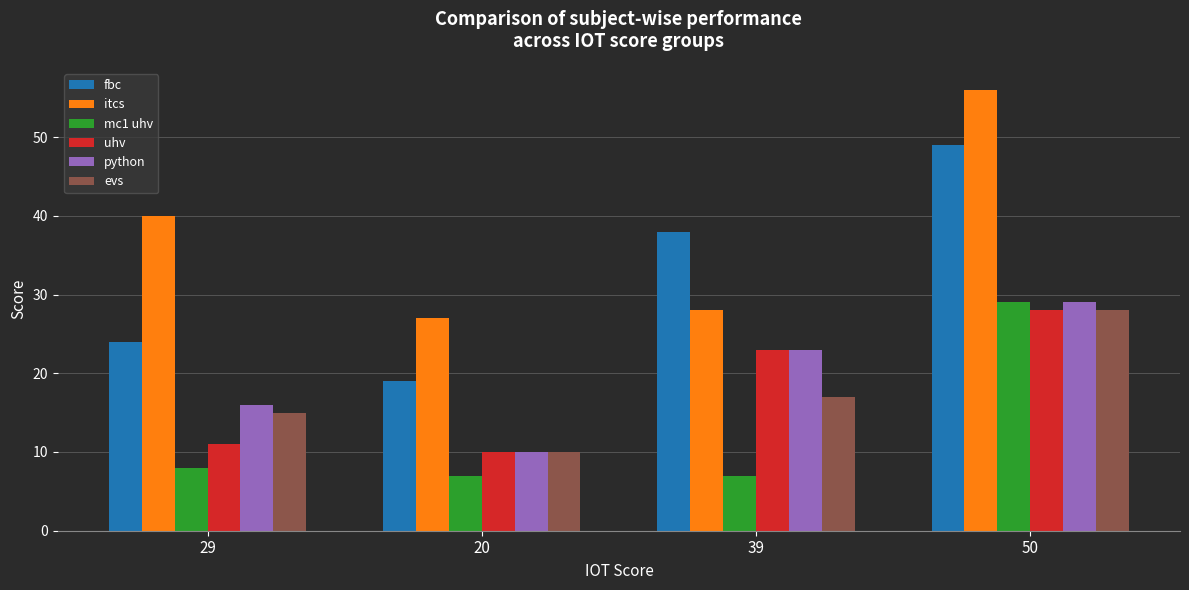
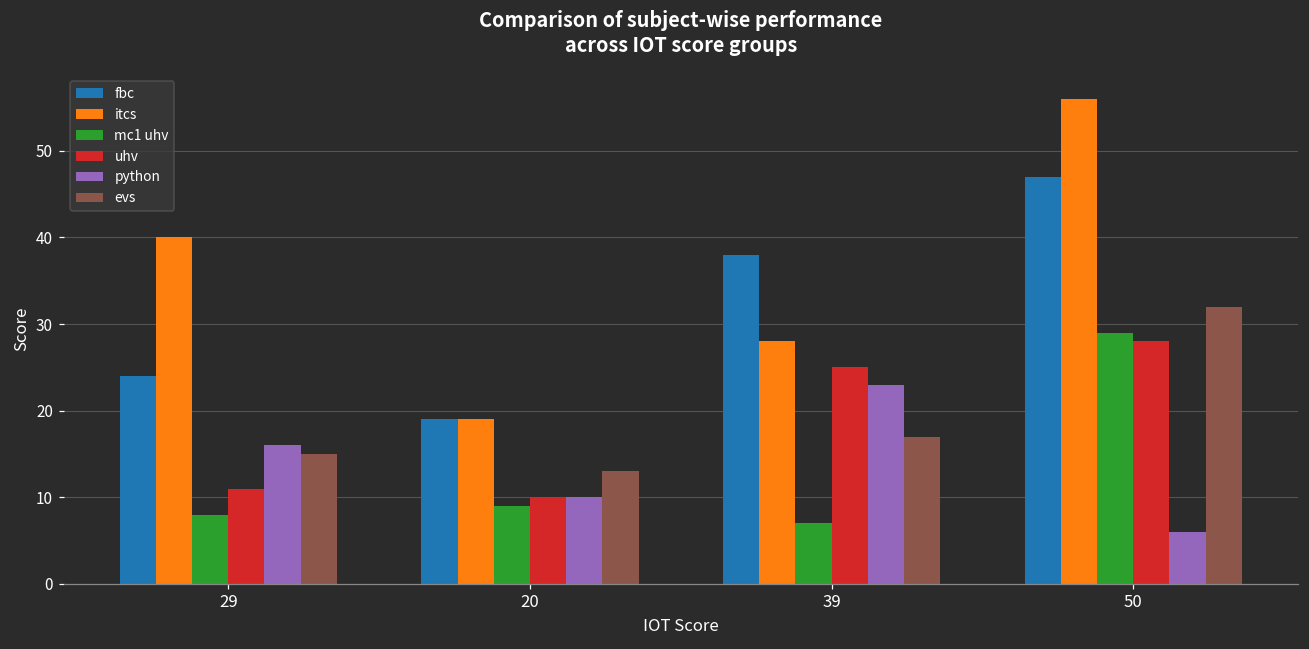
  {
    "fbc": {
      "29": 24,
      "20": 19,
      "39": 38,
-     "50": 49
+     "50": 47
    },
    "itcs": {
      "29": 40,
-     "20": 27,
+     "20": 19,
      "39": 28,
      "50": 56
    },
    "mc1 uhv": {
      "29": 8,
-     "20": 7,
+     "20": 9,
      "39": 7,
      "50": 29
    },
    "uhv": {
      "29": 11,
      "20": 10,
-     "39": 23,
+     "39": 25,
      "50": 28
    },
    "python": {
      "29": 16,
      "20": 10,
      "39": 23,
-     "50": 29
+     "50": 6
    },
    "evs": {
      "29": 15,
-     "20": 10,
+     "20": 13,
      "39": 17,
-     "50": 28
+     "50": 32
    }
  }
